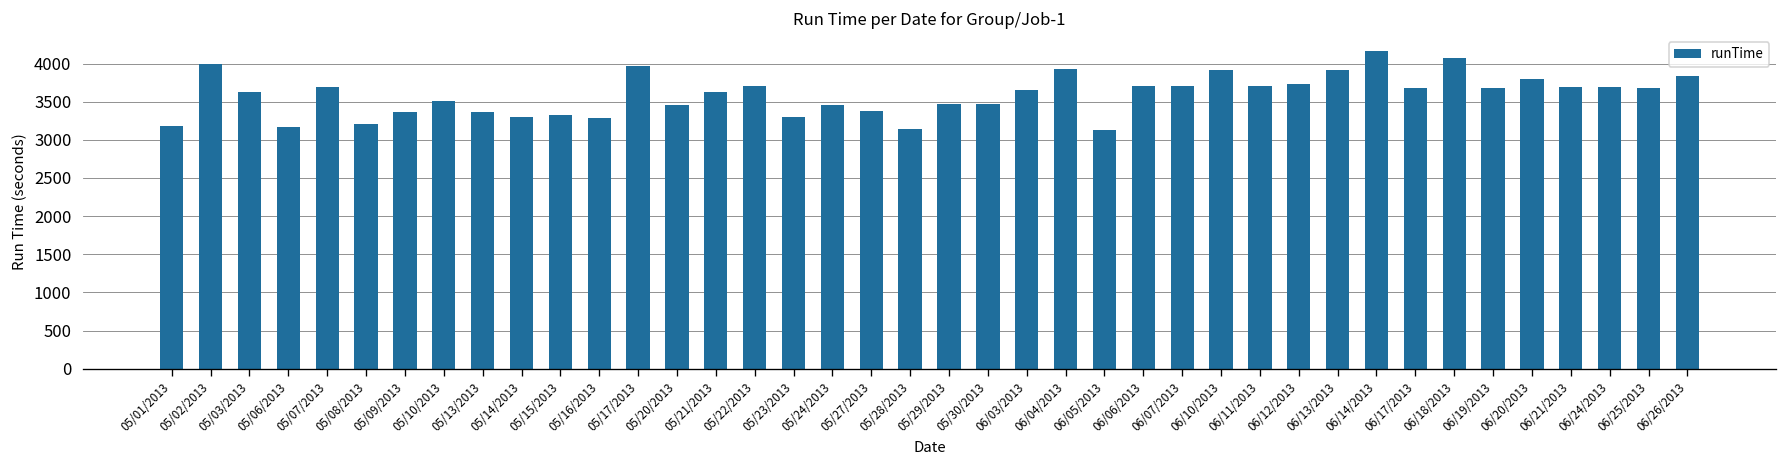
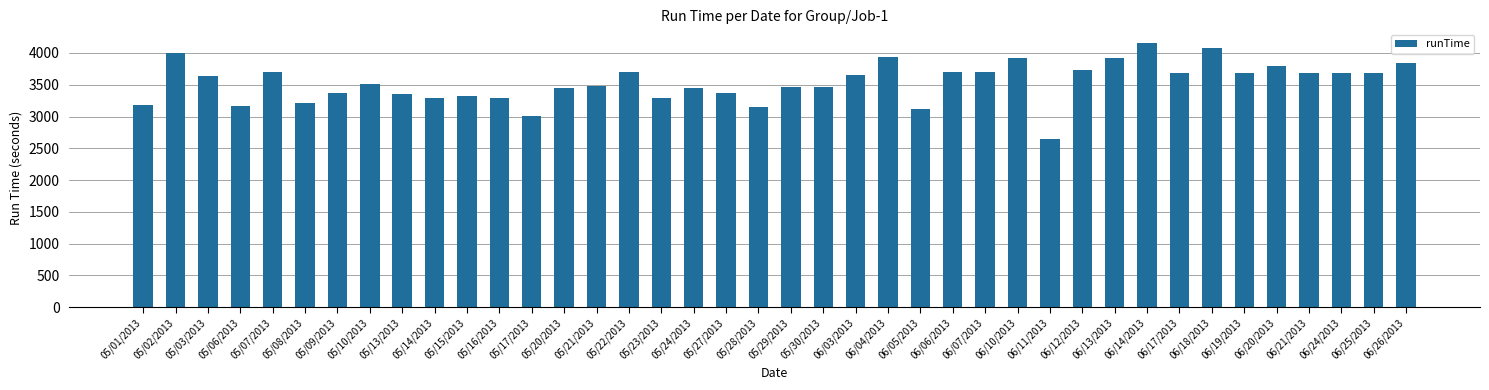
  {
    "05/01/2013": 3200,
    "05/02/2013": 4000,
    "05/03/2013": 3600,
    "05/06/2013": 3200,
    "05/07/2013": 3700,
    "05/08/2013": 3200,
    "05/09/2013": 3400,
    "05/10/2013": 3500,
    "05/13/2013": 3400,
    "05/14/2013": 3300,
    "05/15/2013": 3300,
    "05/16/2013": 3300,
-   "05/17/2013": 4000,
+   "05/17/2013": 3000,
    "05/20/2013": 3500,
-   "05/21/2013": 3600,
+   "05/21/2013": 3500,
    "05/22/2013": 3700,
    "05/23/2013": 3300,
    "05/24/2013": 3500,
    "05/27/2013": 3400,
    "05/28/2013": 3100,
    "05/29/2013": 3500,
    "05/30/2013": 3500,
    "06/03/2013": 3700,
    "06/04/2013": 3900,
    "06/05/2013": 3100,
    "06/06/2013": 3700,
    "06/07/2013": 3700,
    "06/10/2013": 3900,
-   "06/11/2013": 3700,
+   "06/11/2013": 2700,
    "06/12/2013": 3700,
    "06/13/2013": 3900,
    "06/14/2013": 4200,
    "06/17/2013": 3700,
    "06/18/2013": 4100,
    "06/19/2013": 3700,
    "06/20/2013": 3800,
    "06/21/2013": 3700,
    "06/24/2013": 3700,
    "06/25/2013": 3700,
    "06/26/2013": 3800
  }
